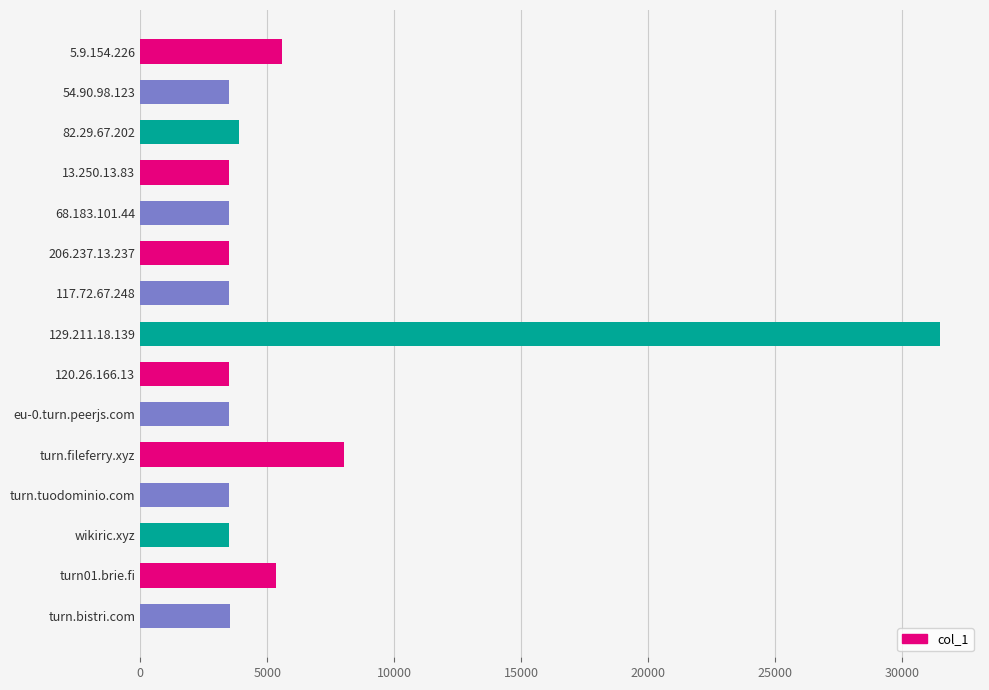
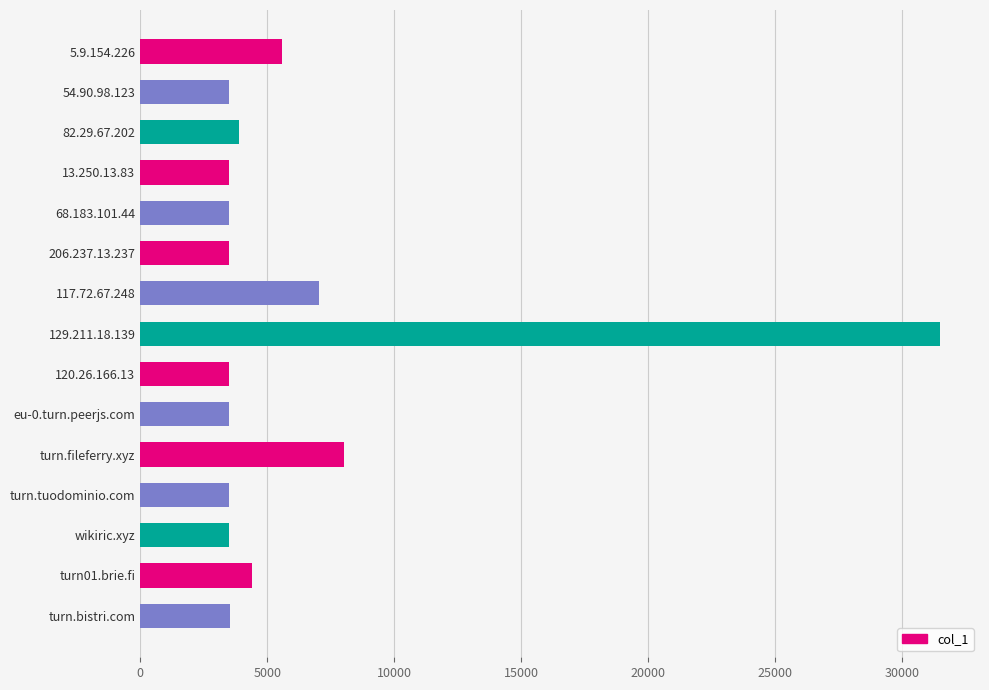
  {
    "5.9.154.226": 5600,
    "54.90.98.123": 3500,
    "82.29.67.202": 3900,
    "13.250.13.83": 3500,
    "68.183.101.44": 3500,
    "206.237.13.237": 3500,
-   "117.72.67.248": 3500,
+   "117.72.67.248": 7000,
    "129.211.18.139": 31500,
    "120.26.166.13": 3500,
    "eu-0.turn.peerjs.com": 3500,
    "turn.fileferry.xyz": 8000,
    "turn.tuodominio.com": 3500,
    "wikiric.xyz": 3500,
-   "turn01.brie.fi": 5300,
+   "turn01.brie.fi": 4400,
    "turn.bistri.com": 3500
  }
